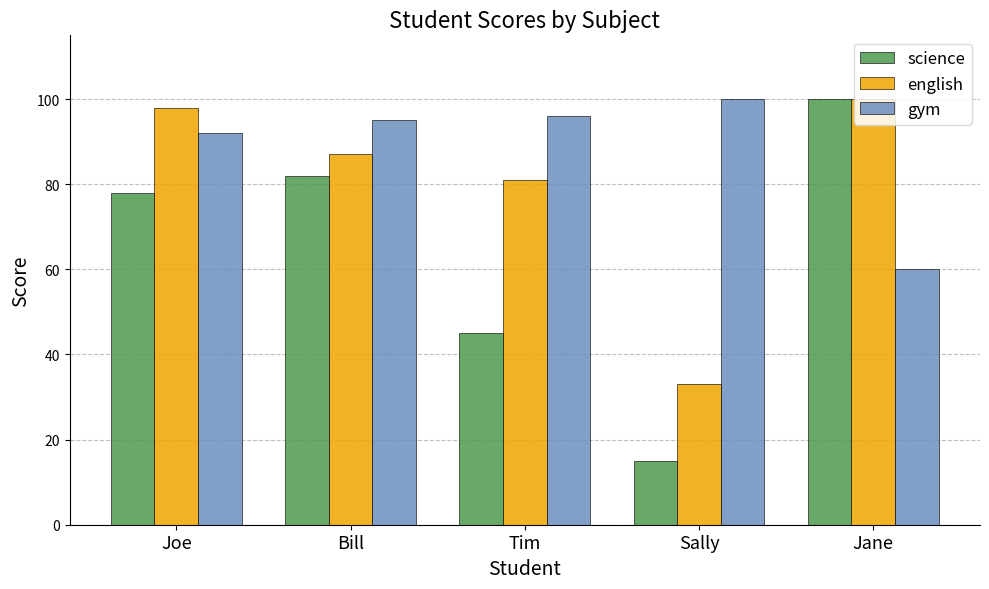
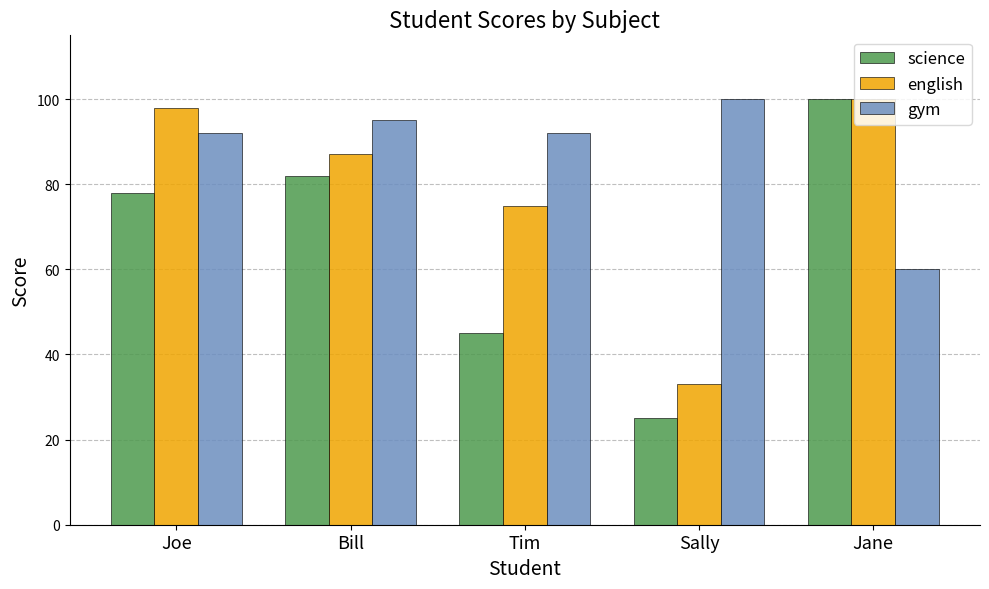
  {
    "science": {
      "Joe": 78,
      "Bill": 82,
      "Tim": 45,
-     "Sally": 15,
+     "Sally": 25,
      "Jane": 100
    },
    "english": {
      "Joe": 98,
      "Bill": 87,
-     "Tim": 81,
+     "Tim": 75,
      "Sally": 33
    },
    "gym": {
      "Joe": 92,
      "Bill": 95,
-     "Tim": 96,
+     "Tim": 92,
      "Sally": 100,
      "Jane": 60
    }
  }
